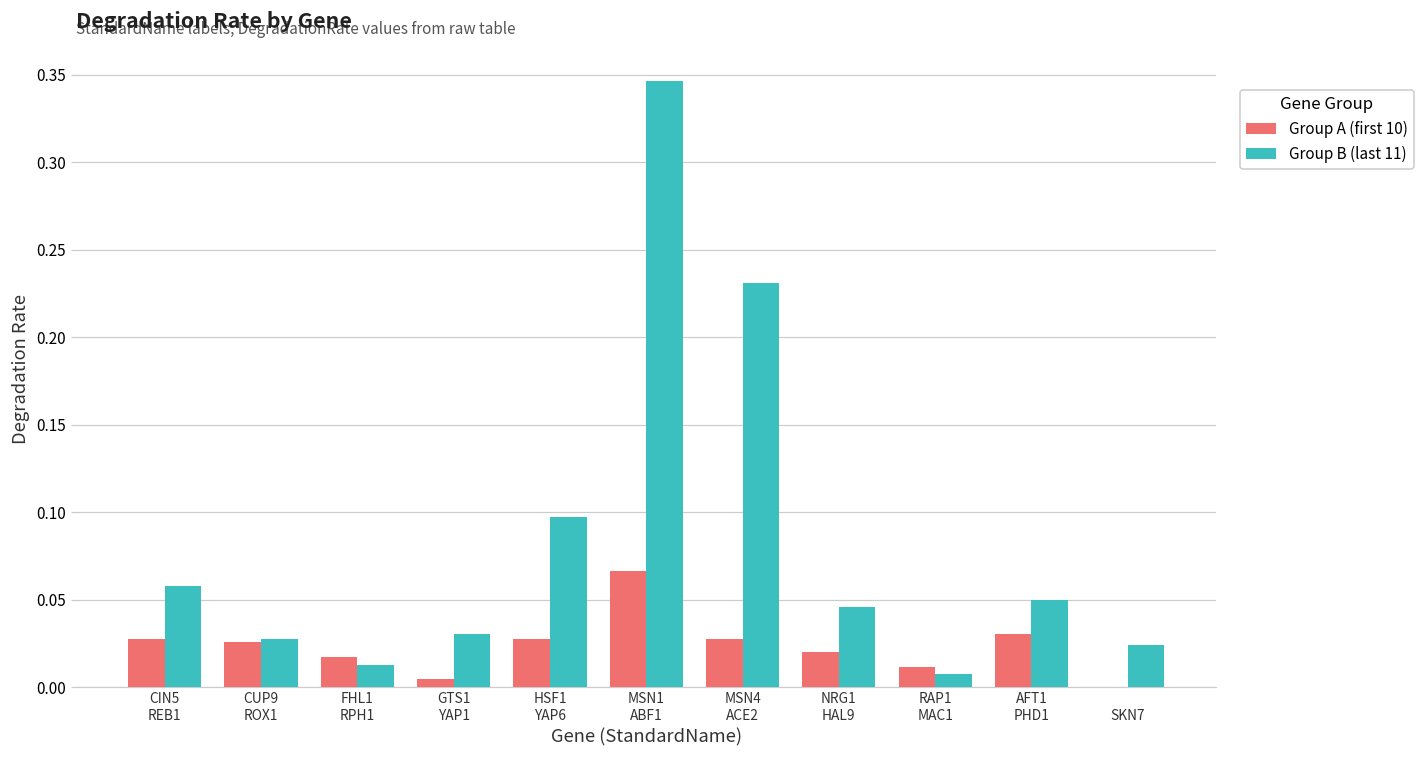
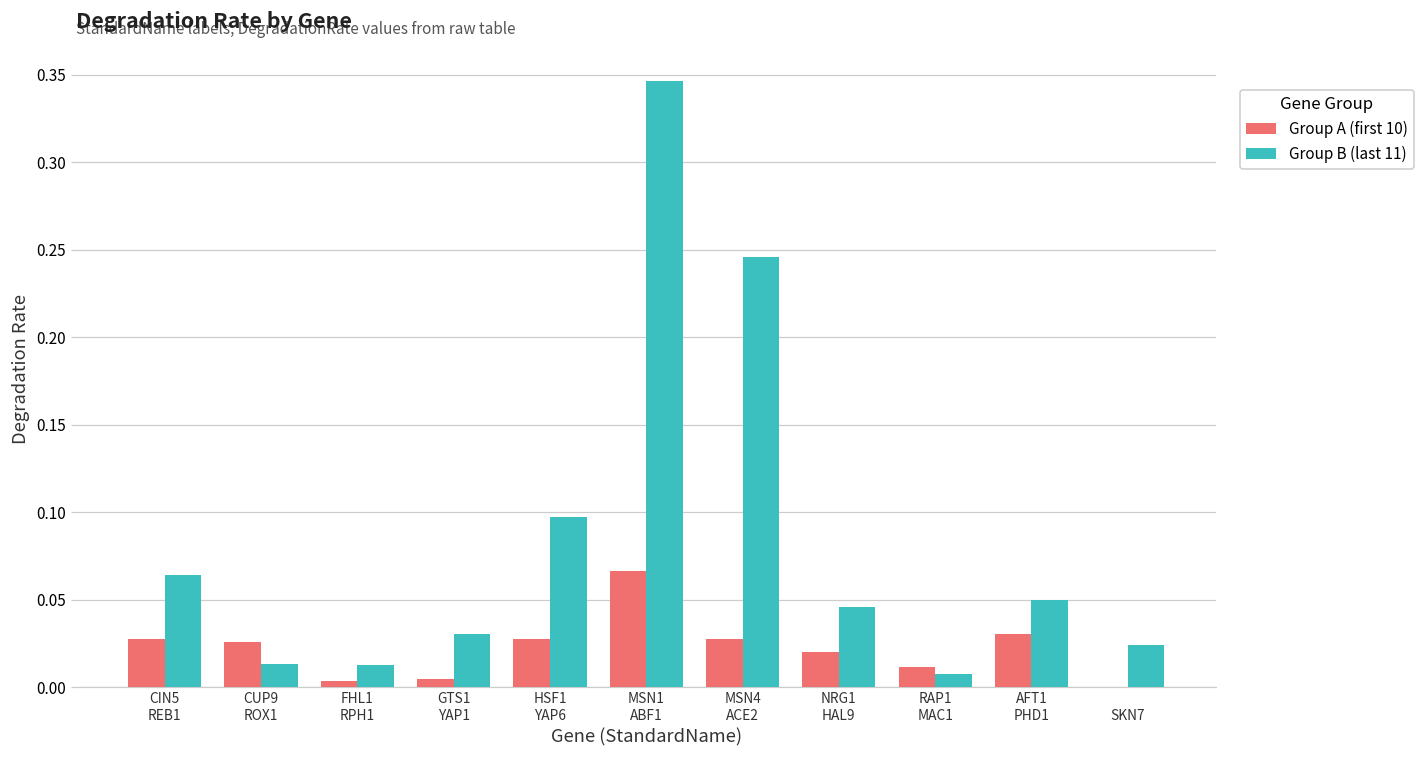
  {
    "Group A (first 10)": {
      "CIN5 REB1": 0.027,
      "CUP9 ROX1": 0.026,
-     "FHL1 RPH1": 0.017,
+     "FHL1 RPH1": 0.003,
      "GTS1 YAP1": 0.004,
      "HSF1 YAP6": 0.027,
      "MSN1 ABF1": 0.066,
      "MSN4 ACE2": 0.027,
      "NRG1 HAL9": 0.020,
      "RAP1 MAC1": 0.011,
      "AFT1 PHD1": 0.030,
      "SKN7": 0.000
    },
    "Group B (last 11)": {
-     "CIN5 REB1": 0.058,
-     "CUP9 ROX1": 0.027,
+     "CIN5 REB1": 0.064,
+     "CUP9 ROX1": 0.013,
      "FHL1 RPH1": 0.013,
      "GTS1 YAP1": 0.030,
      "HSF1 YAP6": 0.097,
      "MSN1 ABF1": 0.347,
-     "MSN4 ACE2": 0.231,
+     "MSN4 ACE2": 0.246,
      "NRG1 HAL9": 0.046,
      "RAP1 MAC1": 0.007,
      "AFT1 PHD1": 0.050,
      "SKN7": 0.024
    }
  }
